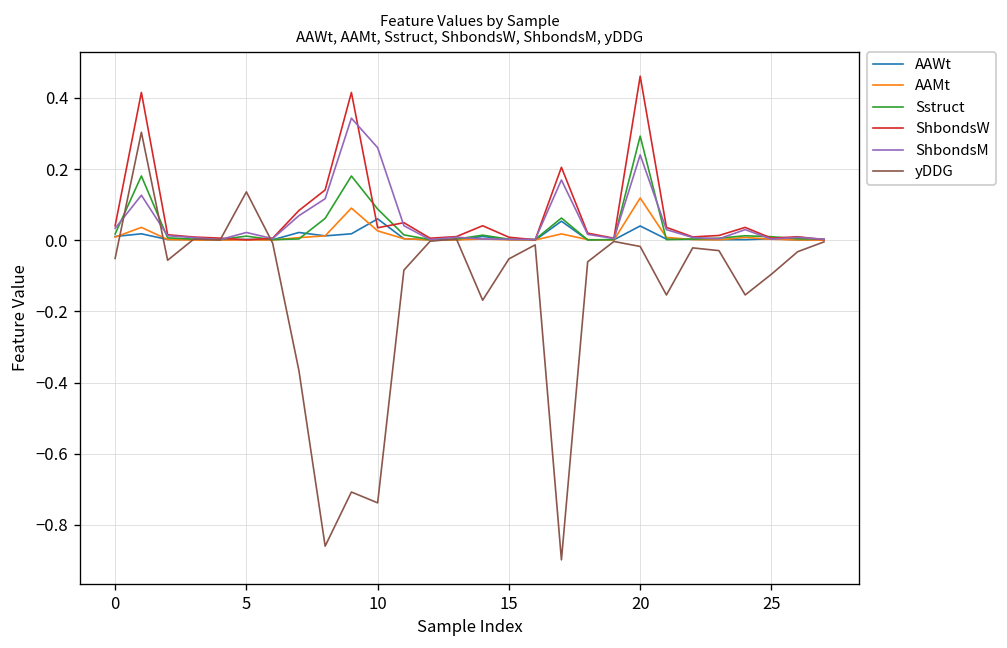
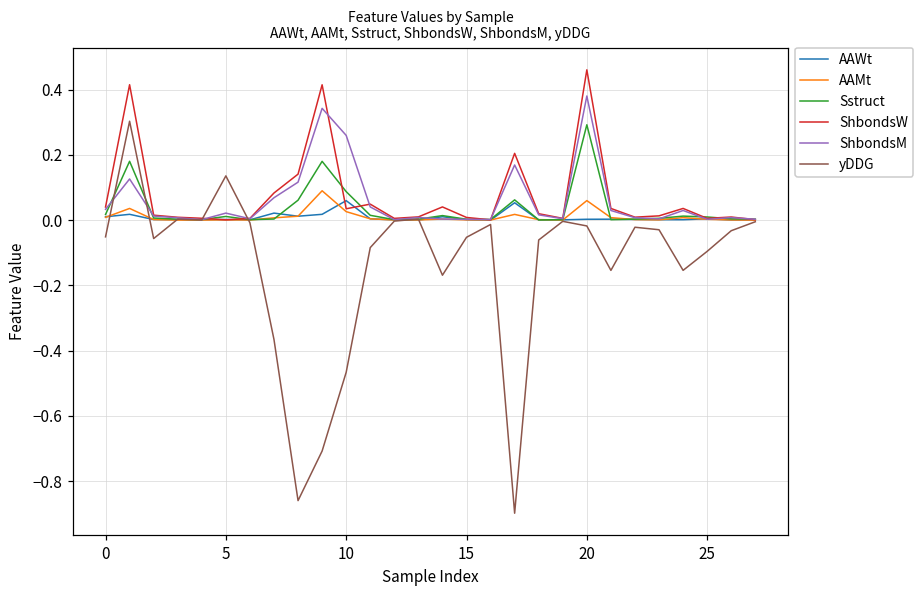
  {
    "AAWt": {
      "10": 0.06,
-     "20": 0.04
+     "20": 0.00
    },
    "AAMt": {
      "10": 0.03,
-     "20": 0.12
+     "20": 0.06
    },
    "Sstruct": {
      "5": 0.01,
      "10": 0.09,
      "20": 0.29
    },
    "ShbondsW": {
      "10": 0.04,
      "20": 0.46
    },
    "ShbondsM": {
      "5": 0.02,
      "10": 0.26,
-     "20": 0.24
+     "20": 0.38
    },
    "yDDG": {
      "0": -0.05,
      "5": 0.14,
-     "10": -0.74,
+     "10": -0.47,
      "15": -0.05,
      "20": -0.02,
      "25": -0.10
    }
  }
